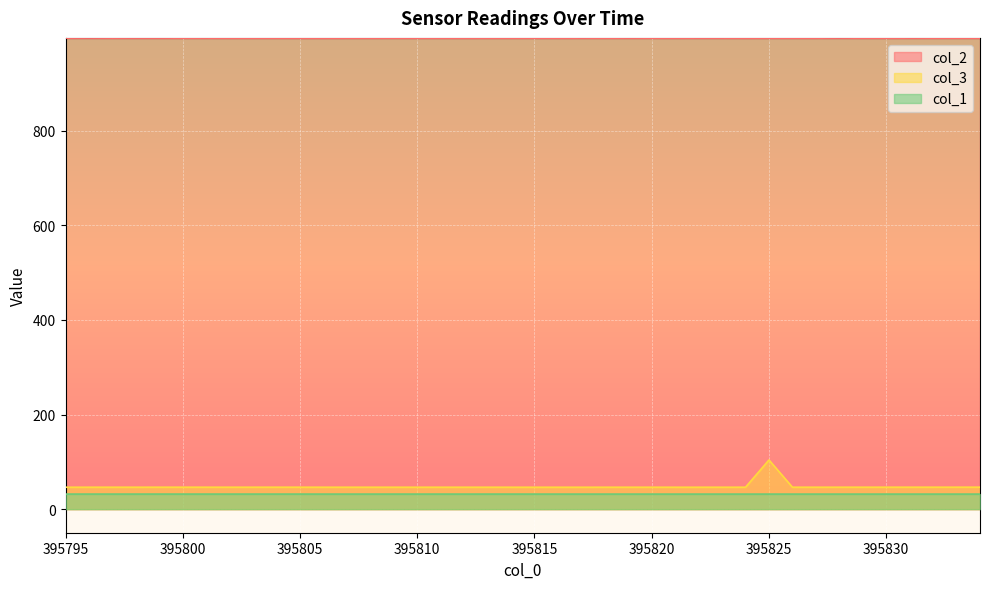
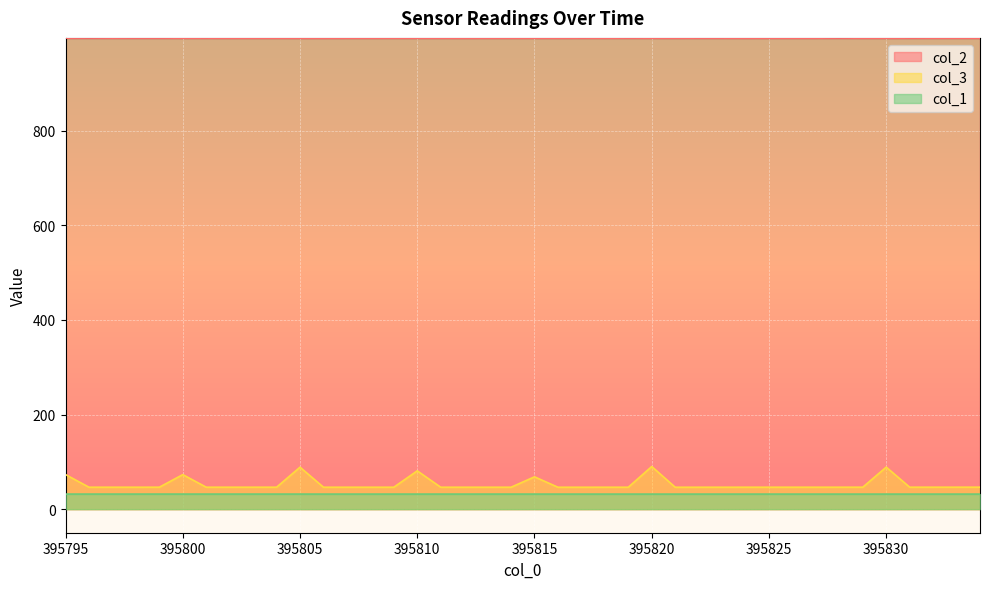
  {
    "col_2": {
      "395795": 1000,
      "395800": 1000,
      "395805": 1000,
      "395810": 1000,
      "395815": 1000,
      "395820": 1000,
      "395825": 1000,
      "395830": 1000
    },
    "col_3": {
-     "395795": 50,
-     "395800": 50,
-     "395805": 50,
-     "395810": 50,
-     "395815": 50,
-     "395820": 50,
-     "395825": 100,
-     "395830": 50
+     "395795": 70,
+     "395800": 70,
+     "395805": 90,
+     "395810": 80,
+     "395815": 70,
+     "395820": 90,
+     "395825": 50,
+     "395830": 90
    },
    "col_1": {
      "395795": 30,
      "395800": 30,
      "395805": 30,
      "395810": 30,
      "395815": 30,
      "395820": 30,
      "395825": 30,
      "395830": 30
    }
  }
